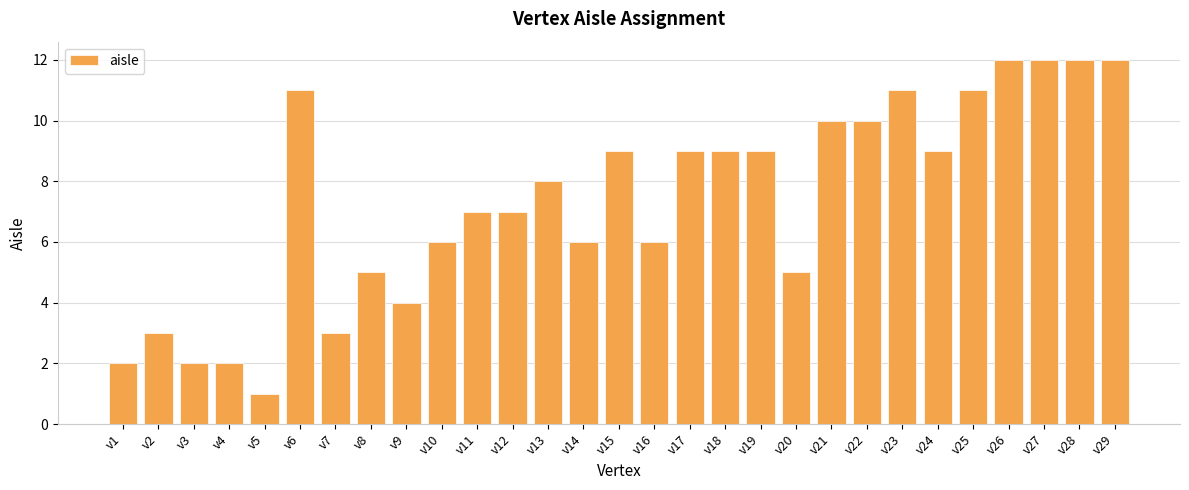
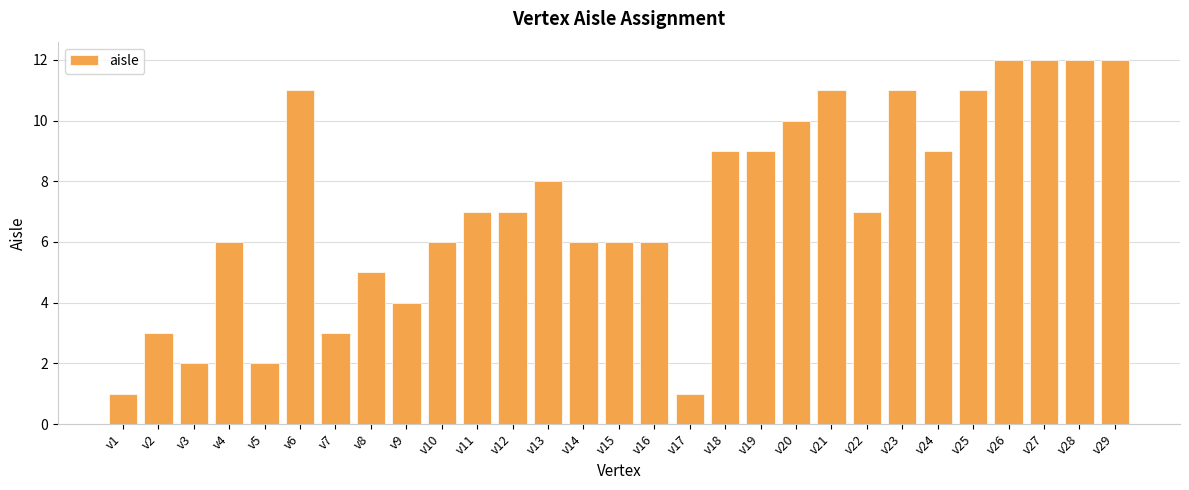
  {
-   "v1": 2,
+   "v1": 1,
    "v2": 3,
    "v3": 2,
-   "v4": 2,
-   "v5": 1,
+   "v4": 6,
+   "v5": 2,
    "v6": 11,
    "v7": 3,
    "v8": 5,
    "v9": 4,
    "v10": 6,
    "v11": 7,
    "v12": 7,
    "v13": 8,
    "v14": 6,
-   "v15": 9,
+   "v15": 6,
    "v16": 6,
-   "v17": 9,
+   "v17": 1,
    "v18": 9,
    "v19": 9,
-   "v20": 5,
-   "v21": 10,
-   "v22": 10,
+   "v20": 10,
+   "v21": 11,
+   "v22": 7,
    "v23": 11,
    "v24": 9,
    "v25": 11,
    "v26": 12,
    "v27": 12,
    "v28": 12,
    "v29": 12
  }
